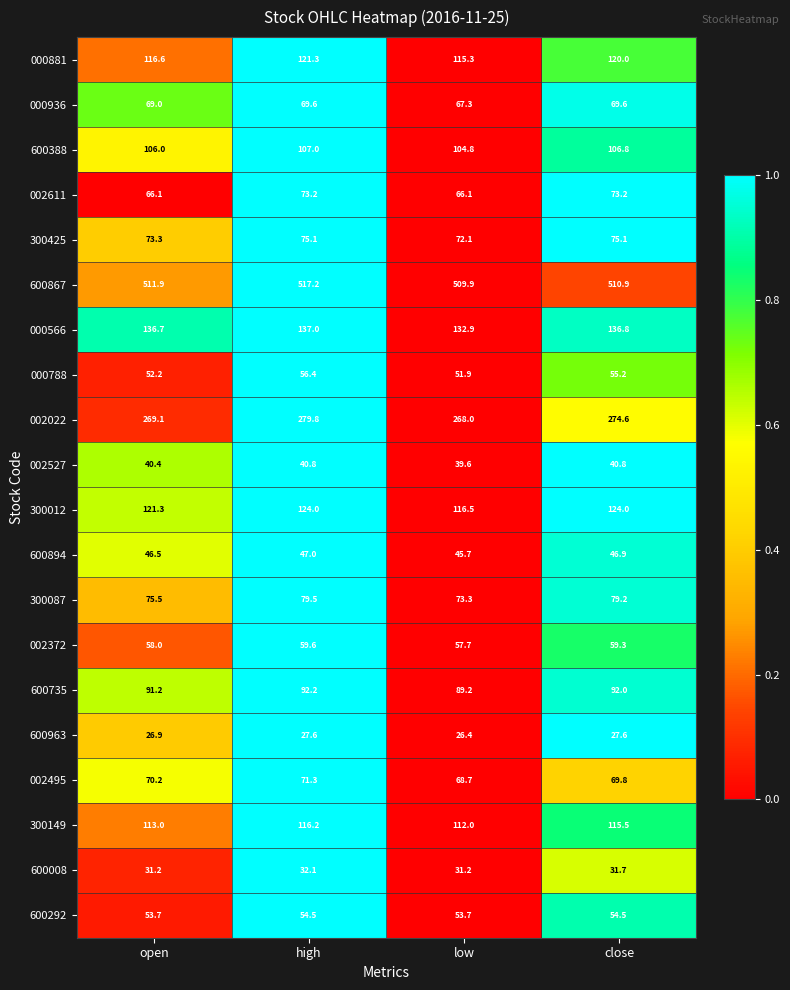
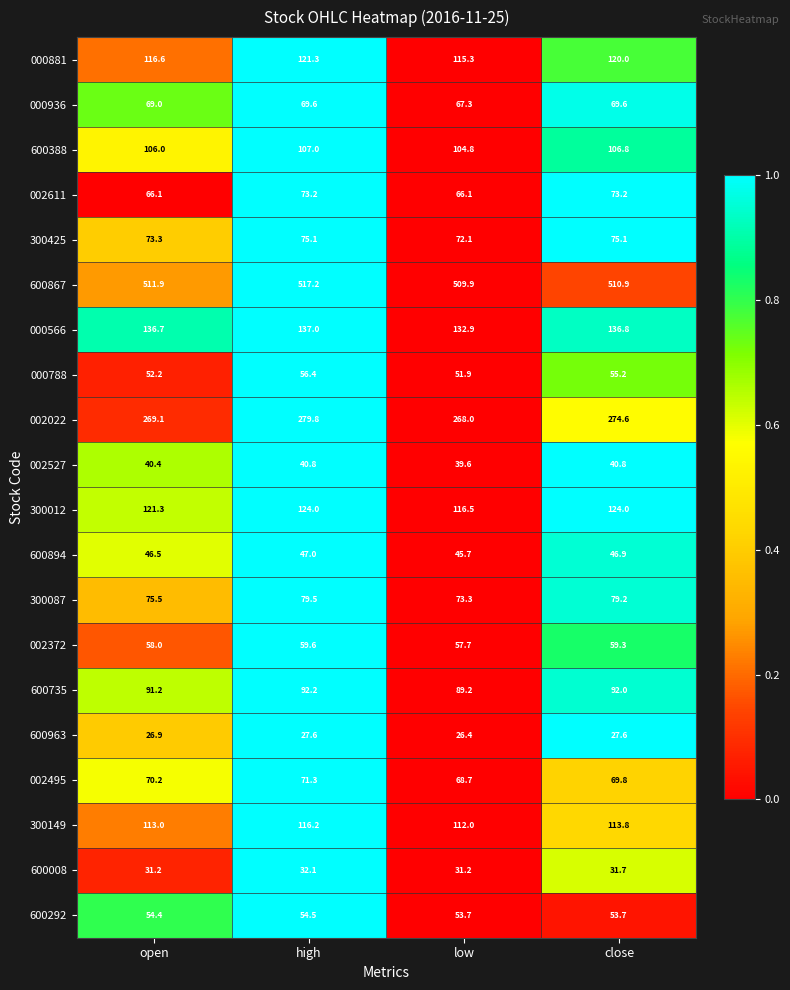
  {
    "000881": {
      "open": 116.6,
      "high": 121.3,
      "low": 115.3,
      "close": 120.0
    },
    "000936": {
      "open": 69.0,
      "high": 69.6,
      "low": 67.3,
      "close": 69.6
    },
    "600388": {
      "open": 106.0,
      "high": 107.0,
      "low": 104.8,
      "close": 106.8
    },
    "002611": {
      "open": 66.1,
      "high": 73.2,
      "low": 66.1,
      "close": 73.2
    },
    "300425": {
      "open": 73.3,
      "high": 75.1,
      "low": 72.1,
      "close": 75.1
    },
    "600867": {
      "open": 511.9,
      "high": 517.2,
      "low": 509.9,
      "close": 510.9
    },
    "000566": {
      "open": 136.7,
      "high": 137.0,
      "low": 132.9,
      "close": 136.8
    },
    "000788": {
      "open": 52.2,
      "high": 56.4,
      "low": 51.9,
      "close": 55.2
    },
    "002022": {
      "open": 269.1,
      "high": 279.8,
      "low": 268.0,
      "close": 274.6
    },
    "002527": {
      "open": 40.4,
      "high": 40.8,
      "low": 39.6,
      "close": 40.8
    },
    "300012": {
      "open": 121.3,
      "high": 124.0,
      "low": 116.5,
      "close": 124.0
    },
    "600894": {
      "open": 46.5,
      "high": 47.0,
      "low": 45.7,
      "close": 46.9
    },
    "300087": {
      "open": 75.5,
      "high": 79.5,
      "low": 73.3,
      "close": 79.2
    },
    "002372": {
      "open": 58.0,
      "high": 59.6,
      "low": 57.7,
      "close": 59.3
    },
    "600735": {
      "open": 91.2,
      "high": 92.2,
      "low": 89.2,
      "close": 92.0
    },
    "600963": {
      "open": 26.9,
      "high": 27.6,
      "low": 26.4,
      "close": 27.6
    },
    "002495": {
      "open": 70.2,
      "high": 71.3,
      "low": 68.7,
      "close": 69.8
    },
    "300149": {
      "open": 113.0,
      "high": 116.2,
      "low": 112.0,
-     "close": 115.5
+     "close": 113.8
    },
    "600008": {
      "open": 31.2,
      "high": 32.1,
      "low": 31.2,
      "close": 31.7
    },
    "600292": {
-     "open": 53.7,
+     "open": 54.4,
      "high": 54.5,
      "low": 53.7,
-     "close": 54.5
+     "close": 53.7
    }
  }
